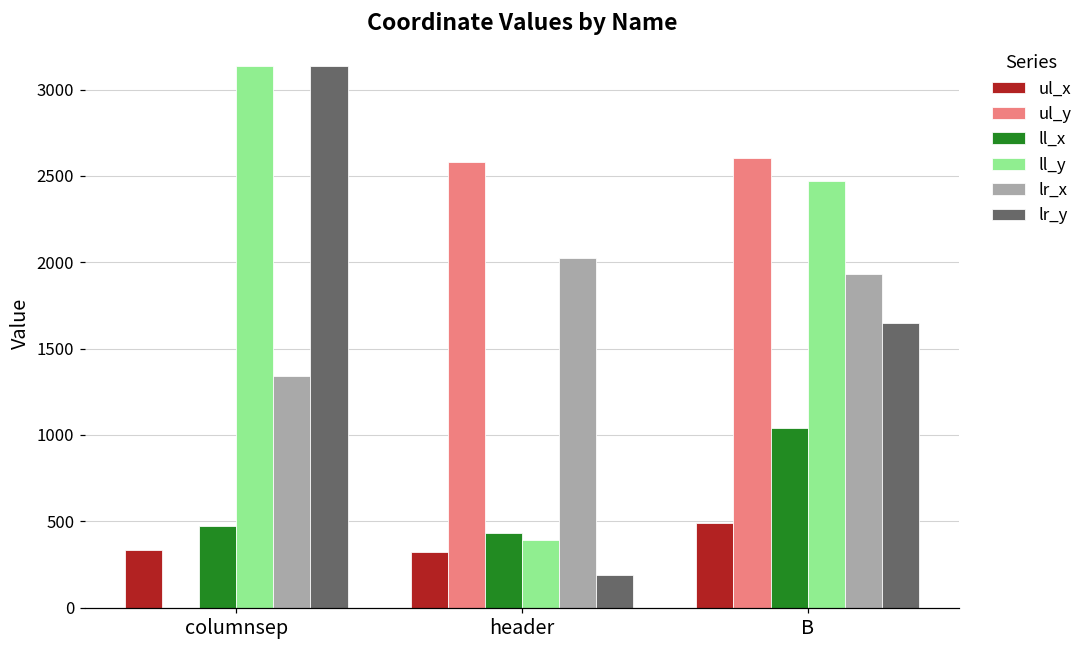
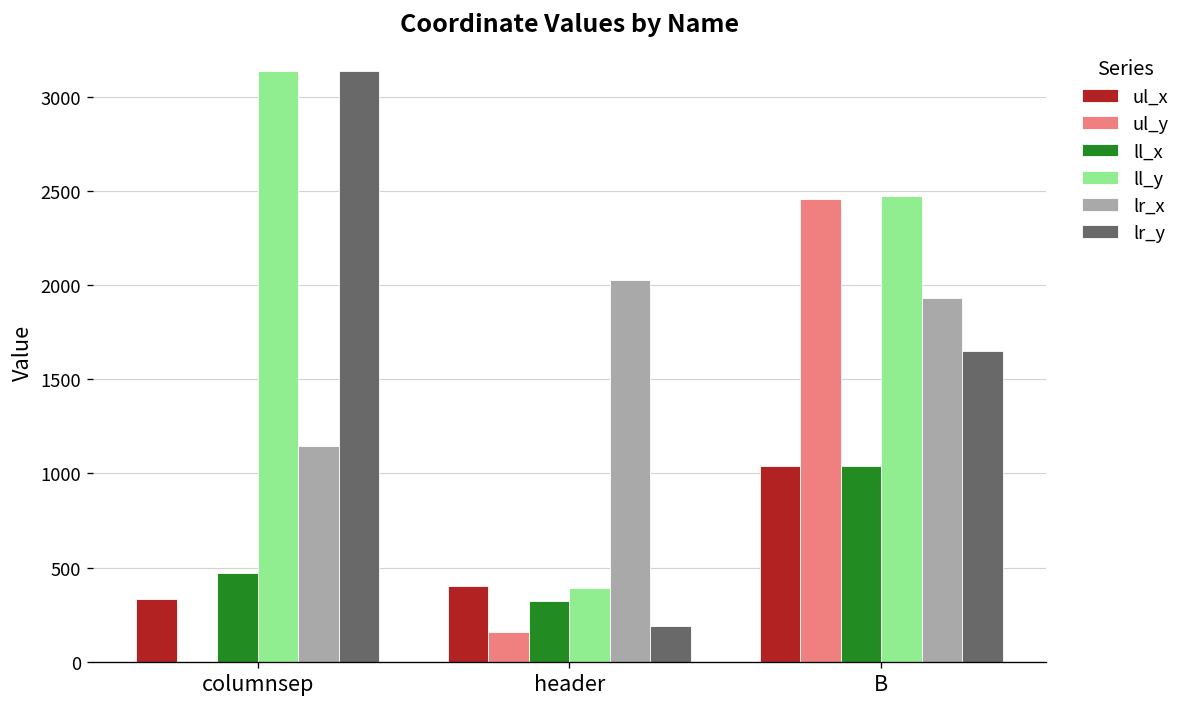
  {
    "ul_x": {
      "columnsep": 330,
-     "header": 320,
-     "B": 490
+     "header": 400,
+     "B": 1040
    },
    "ul_y": {
      "columnsep": 0,
-     "header": 2580,
-     "B": 2610
+     "header": 160,
+     "B": 2460
    },
    "ll_x": {
      "columnsep": 470,
-     "header": 430,
+     "header": 320,
      "B": 1040
    },
    "ll_y": {
      "columnsep": 3140,
      "header": 390,
      "B": 2470
    },
    "lr_x": {
-     "columnsep": 1340,
+     "columnsep": 1150,
      "header": 2030,
      "B": 1930
    },
    "lr_y": {
      "columnsep": 3140,
      "header": 190,
      "B": 1650
    }
  }
